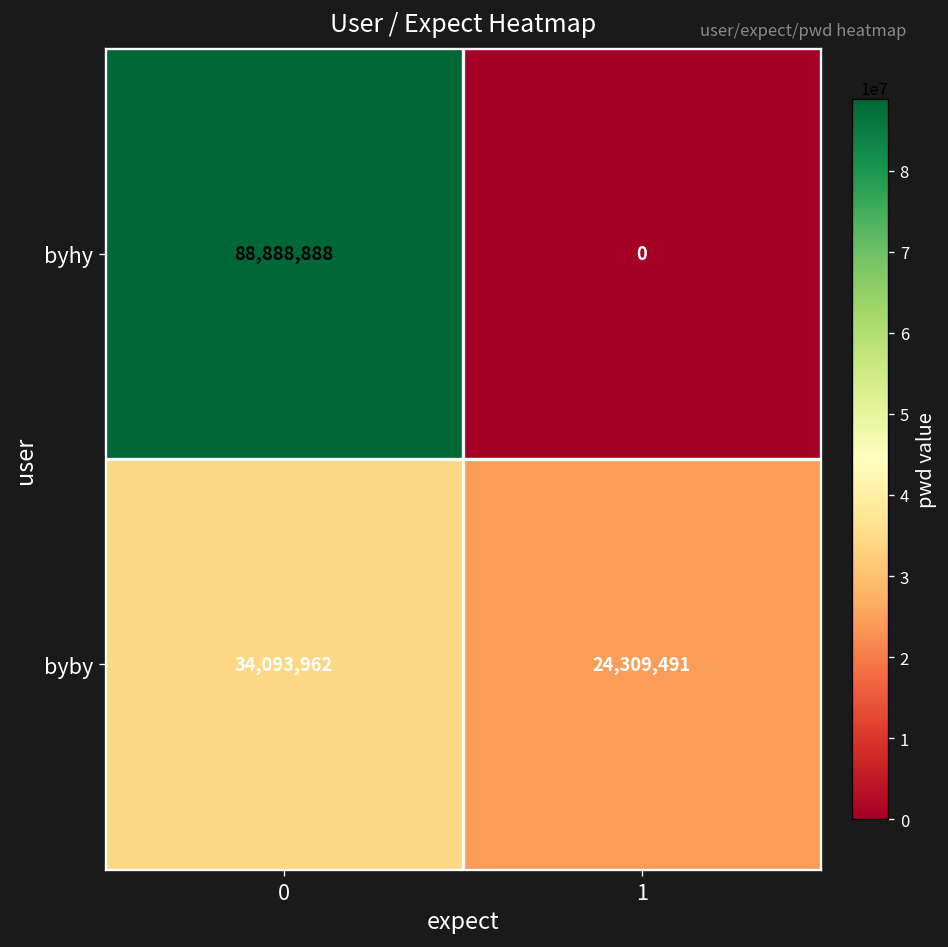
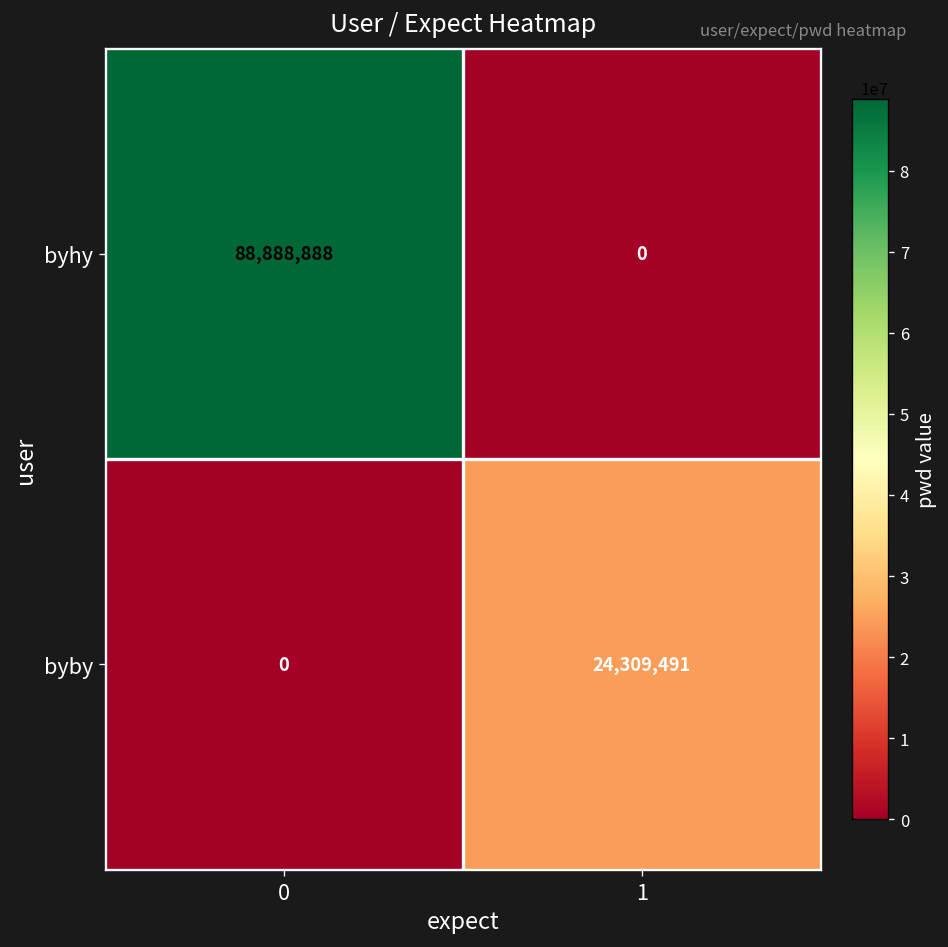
  {
    "byhy": {
      "0": "88,888,888",
      "1": "0"
    },
    "byby": {
-     "0": "34,093,962",
+     "0": "0",
      "1": "24,309,491"
    }
  }
